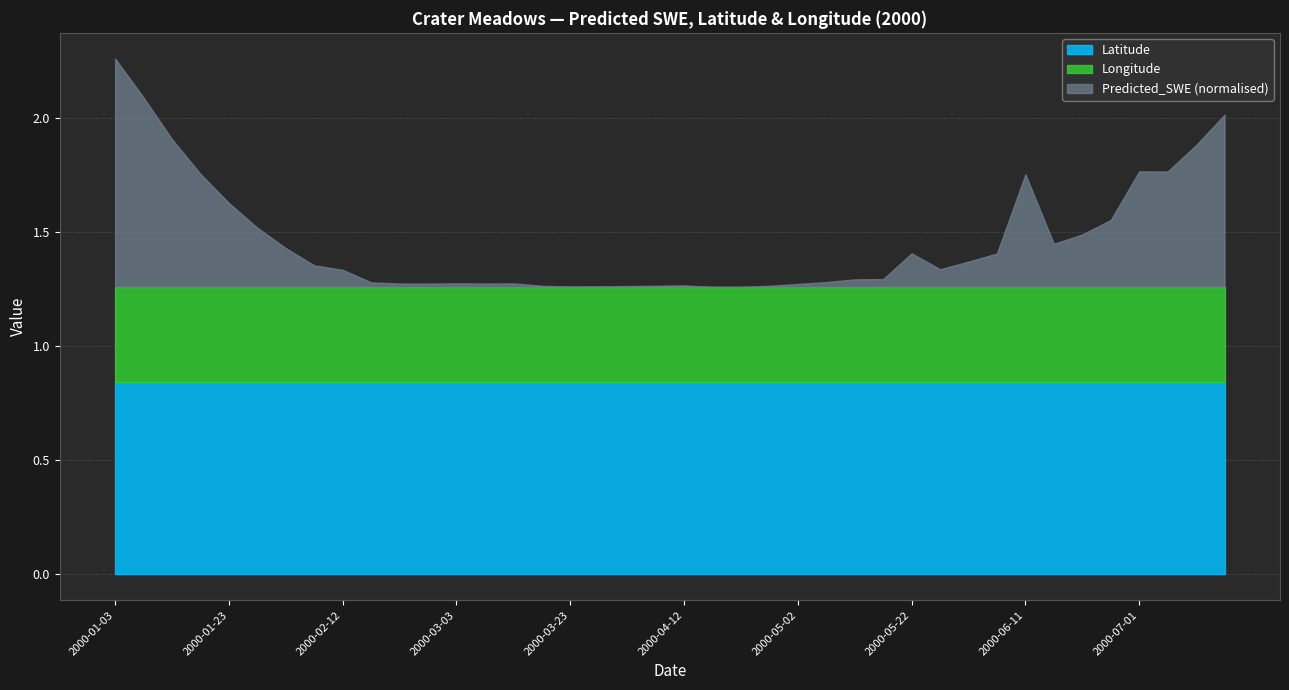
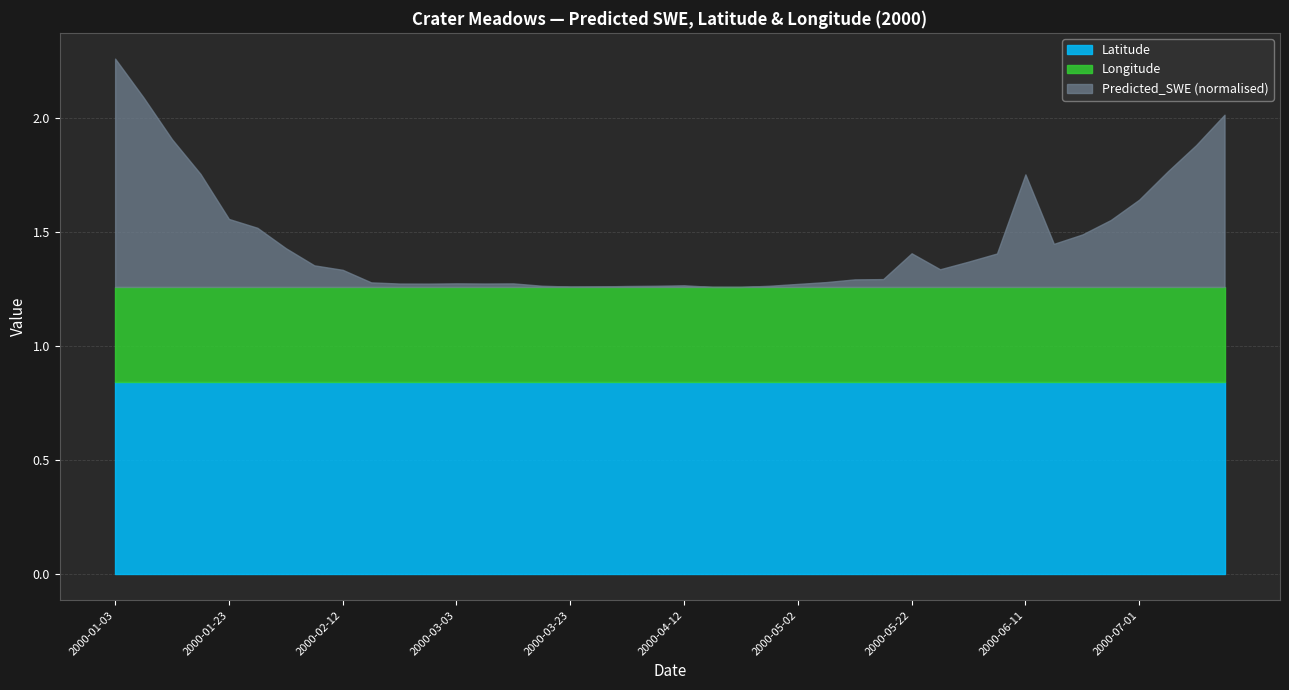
  {
    "Latitude": {
      "2000-01-03": 0.84,
      "2000-01-23": 0.84,
      "2000-02-12": 0.84,
      "2000-03-03": 0.84,
      "2000-03-23": 0.84,
      "2000-04-12": 0.84,
      "2000-05-02": 0.84,
      "2000-05-22": 0.84,
      "2000-06-11": 0.84,
      "2000-07-01": 0.84
    },
    "Longitude": {
      "2000-01-03": 0.42,
      "2000-01-23": 0.42,
      "2000-02-12": 0.42,
      "2000-03-03": 0.42,
      "2000-05-02": 0.42,
      "2000-05-22": 0.42,
      "2000-06-11": 0.42,
      "2000-07-01": 0.42
    },
    "Predicted_SWE (normalised)": {
      "2000-01-03": 1.00,
-     "2000-01-23": 0.37,
+     "2000-01-23": 0.30,
      "2000-02-12": 0.07,
      "2000-03-03": 0.02,
      "2000-05-02": 0.01,
      "2000-05-22": 0.15,
      "2000-06-11": 0.49,
-     "2000-07-01": 0.51
+     "2000-07-01": 0.38
    }
  }
